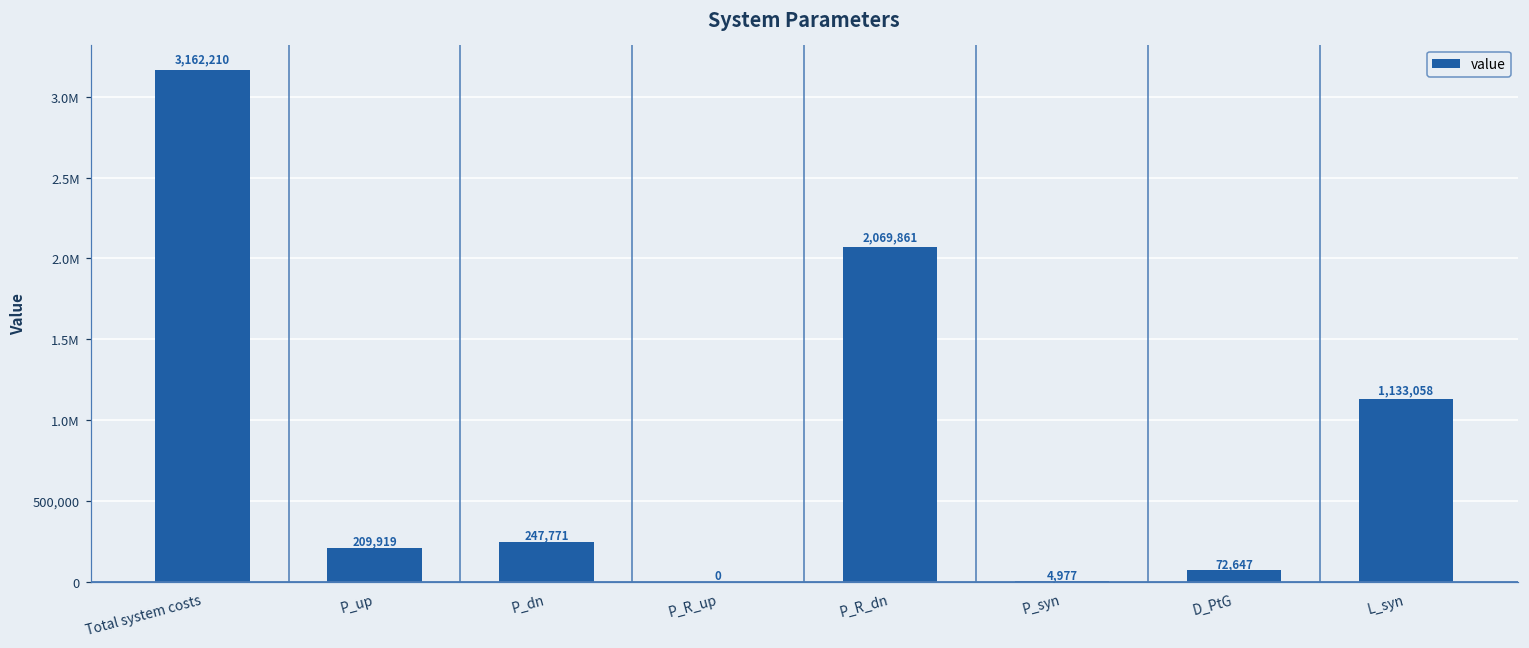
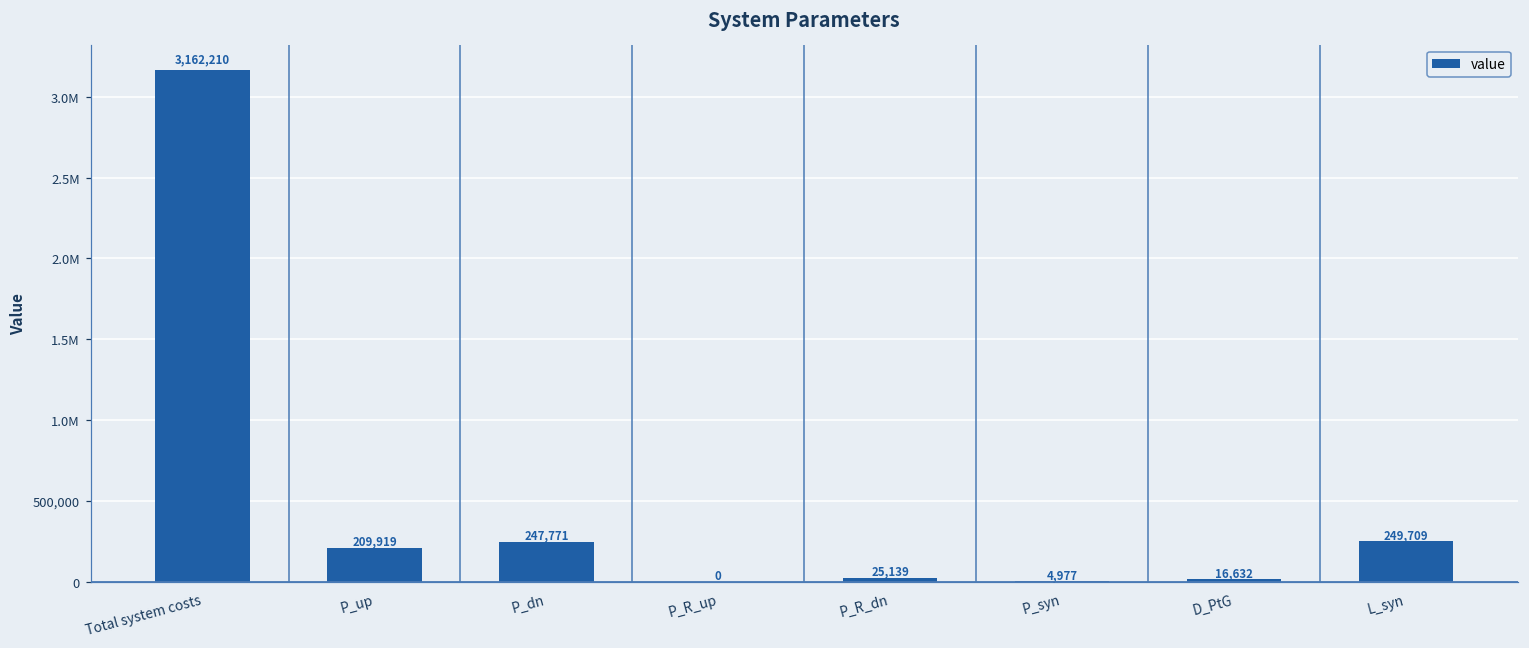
  {
    "Total system costs": "3,162,210",
    "P_up": "209,919",
    "P_dn": "247,771",
    "P_R_up": "0",
-   "P_R_dn": "2,069,861",
+   "P_R_dn": "25,139",
    "P_syn": "4,977",
-   "D_PtG": "72,647",
-   "L_syn": "1,133,058"
+   "D_PtG": "16,632",
+   "L_syn": "249,709"
  }
